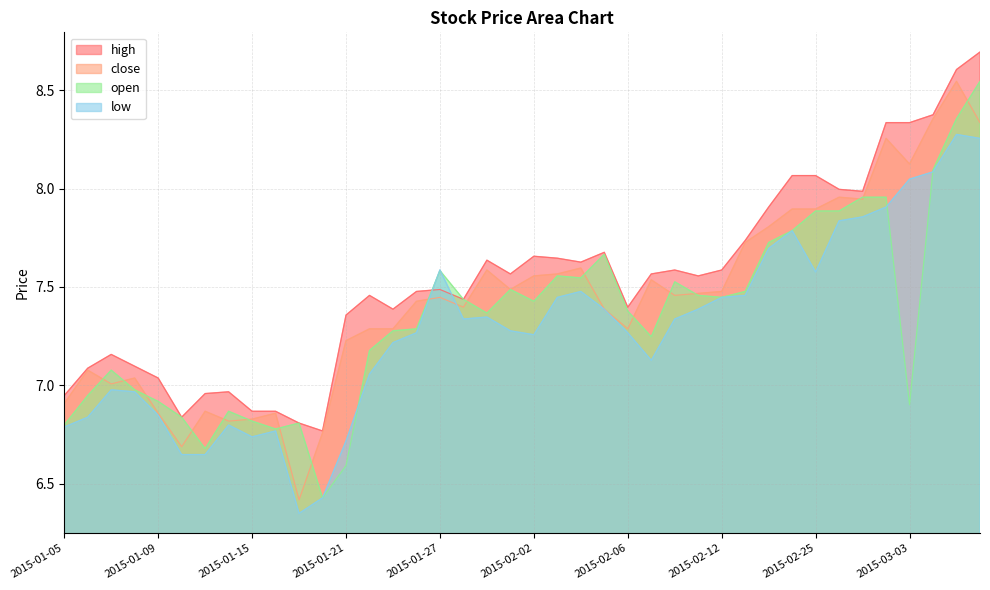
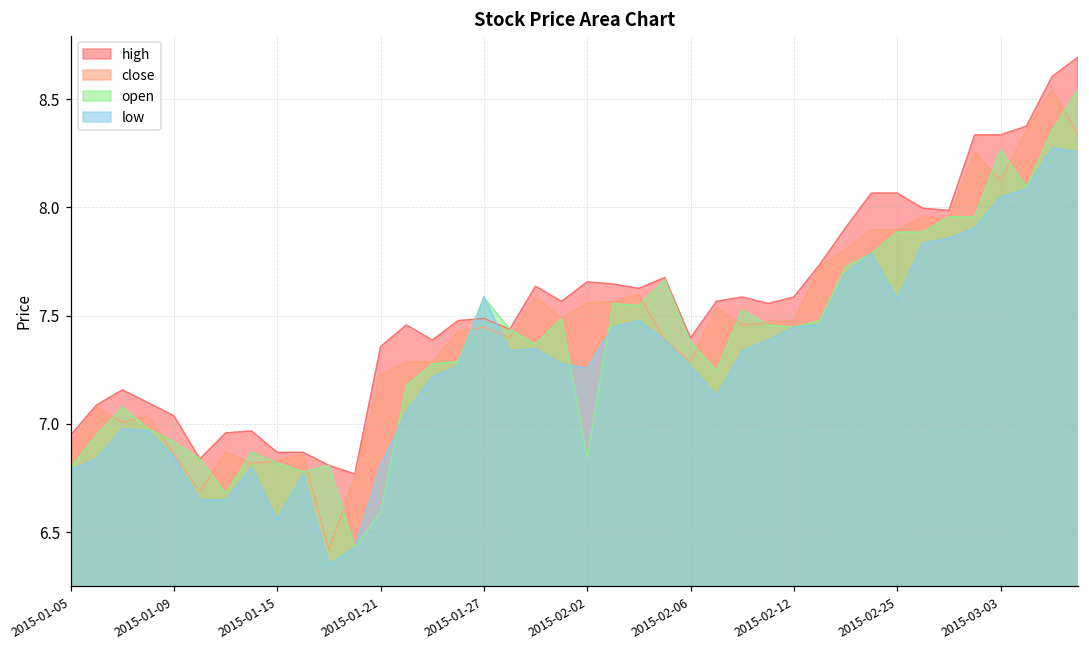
  {
    "open": {
      "2015-01-09": 6.92,
      "2015-01-21": 6.59,
-     "2015-02-02": 7.43,
+     "2015-02-02": 6.84,
      "2015-02-06": 7.38,
-     "2015-03-03": 6.90
+     "2015-03-03": 8.27
    },
    "low": {
-     "2015-01-15": 6.74,
-     "2015-01-21": 6.72,
+     "2015-01-15": 6.56,
+     "2015-01-21": 6.81,
      "2015-02-02": 7.26,
      "2015-02-06": 7.27,
      "2015-02-25": 7.58,
      "2015-03-03": 8.05
    }
  }
